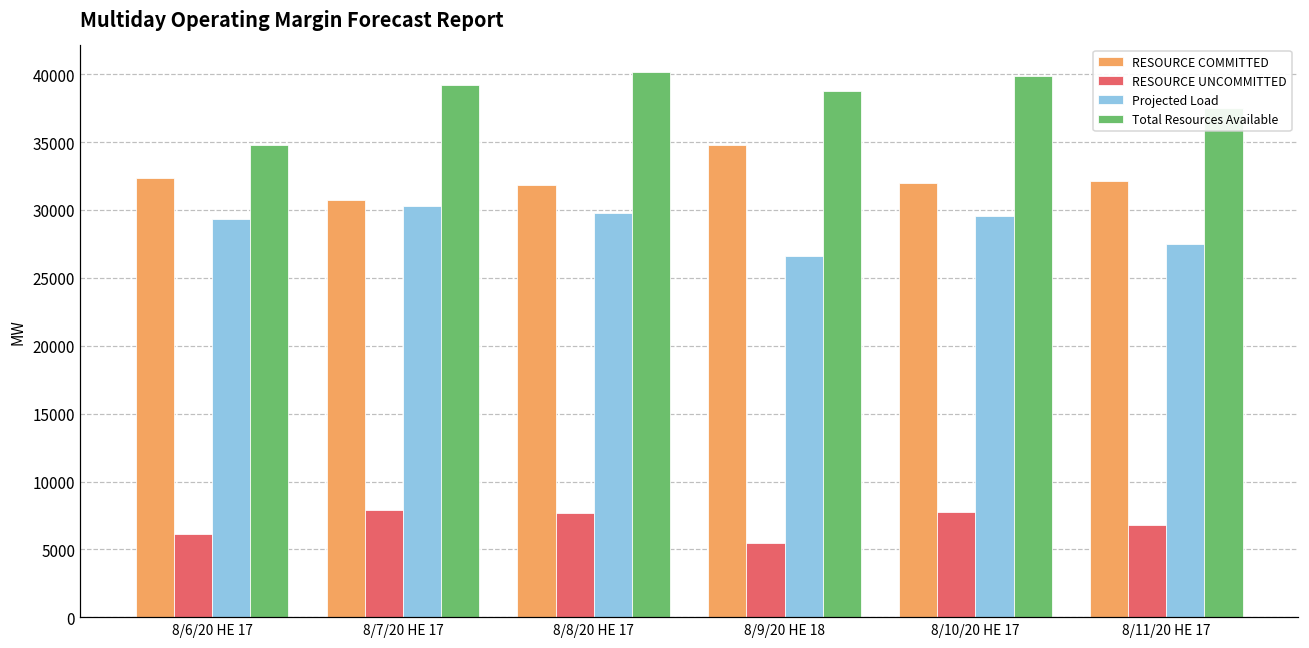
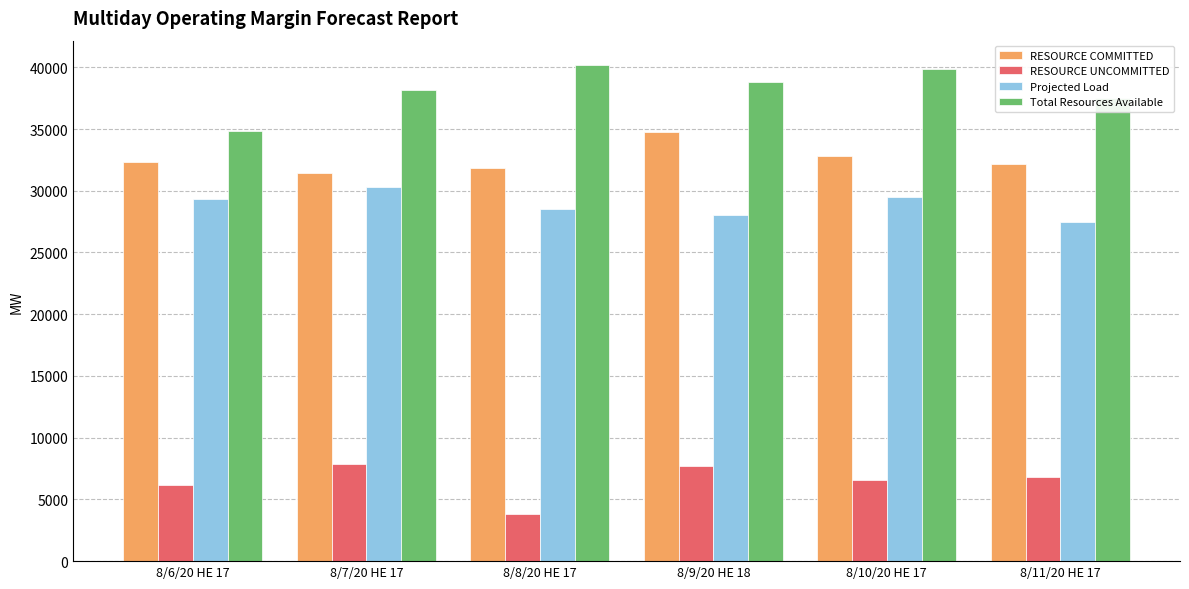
  {
    "RESOURCE COMMITTED": {
      "8/6/20 HE 17": 32300,
-     "8/7/20 HE 17": 30700,
+     "8/7/20 HE 17": 31500,
      "8/8/20 HE 17": 31900,
      "8/9/20 HE 18": 34800,
-     "8/10/20 HE 17": 32000,
+     "8/10/20 HE 17": 32800,
      "8/11/20 HE 17": 32200
    },
    "RESOURCE UNCOMMITTED": {
      "8/6/20 HE 17": 6200,
      "8/7/20 HE 17": 7900,
-     "8/8/20 HE 17": 7700,
-     "8/9/20 HE 18": 5500,
-     "8/10/20 HE 17": 7700,
+     "8/8/20 HE 17": 3800,
+     "8/9/20 HE 18": 7700,
+     "8/10/20 HE 17": 6500,
      "8/11/20 HE 17": 6800
    },
    "Projected Load": {
      "8/6/20 HE 17": 29300,
      "8/7/20 HE 17": 30300,
-     "8/8/20 HE 17": 29800,
-     "8/9/20 HE 18": 26600,
+     "8/8/20 HE 17": 28500,
+     "8/9/20 HE 18": 28000,
      "8/10/20 HE 17": 29500,
      "8/11/20 HE 17": 27500
    },
    "Total Resources Available": {
      "8/6/20 HE 17": 34800,
-     "8/7/20 HE 17": 39200,
+     "8/7/20 HE 17": 38200,
      "8/8/20 HE 17": 40200,
      "8/9/20 HE 18": 38800,
      "8/10/20 HE 17": 39800
    }
  }
